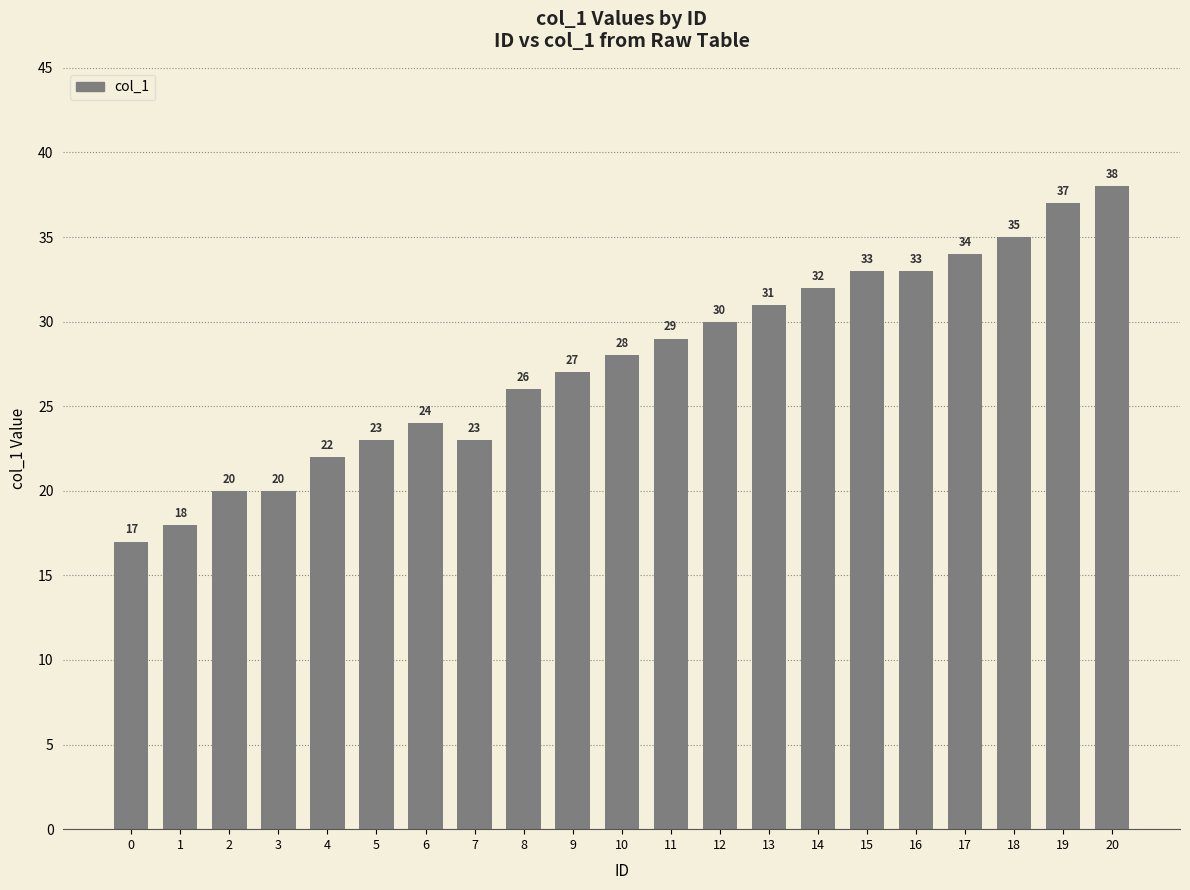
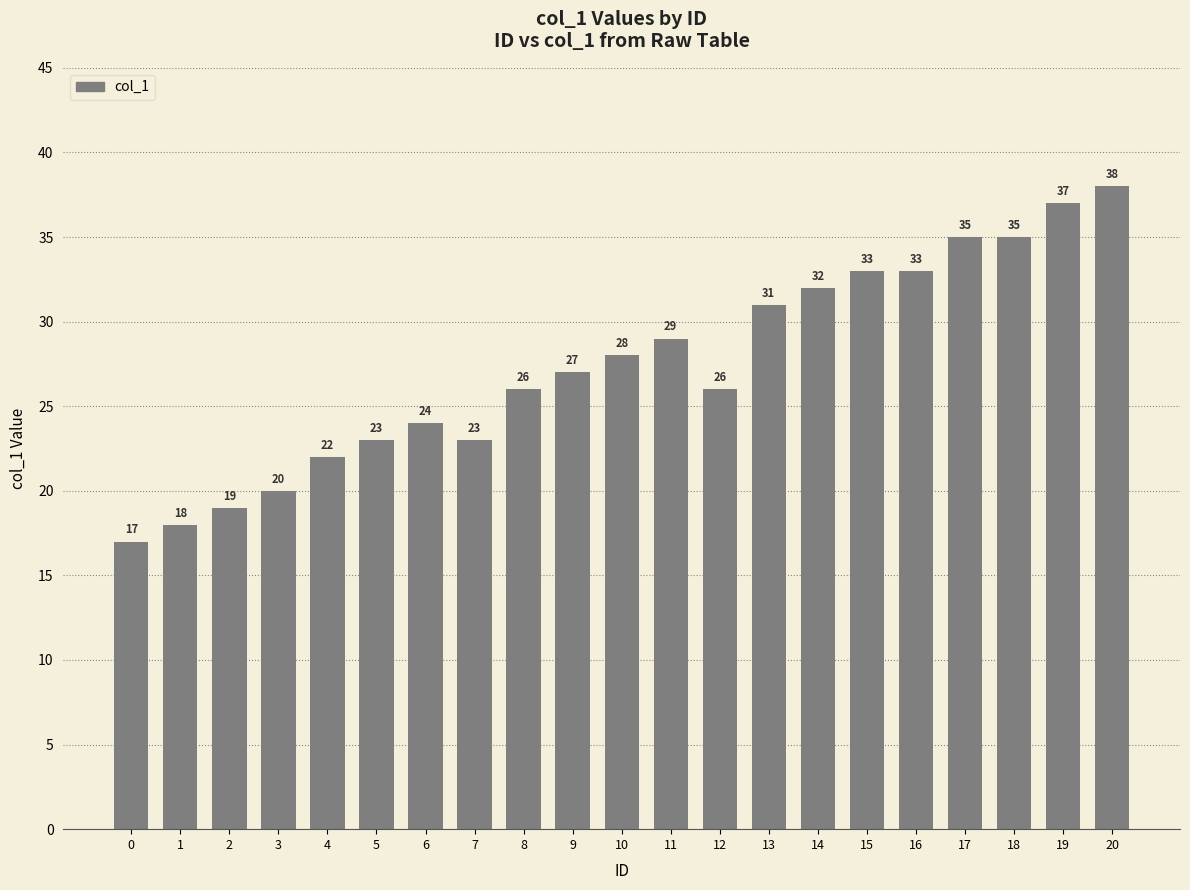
  {
    "0": 17,
    "1": 18,
-   "2": 20,
+   "2": 19,
    "3": 20,
    "4": 22,
    "5": 23,
    "6": 24,
    "7": 23,
    "8": 26,
    "9": 27,
    "10": 28,
    "11": 29,
-   "12": 30,
+   "12": 26,
    "13": 31,
    "14": 32,
    "15": 33,
    "16": 33,
-   "17": 34,
+   "17": 35,
    "18": 35,
    "19": 37,
    "20": 38
  }
